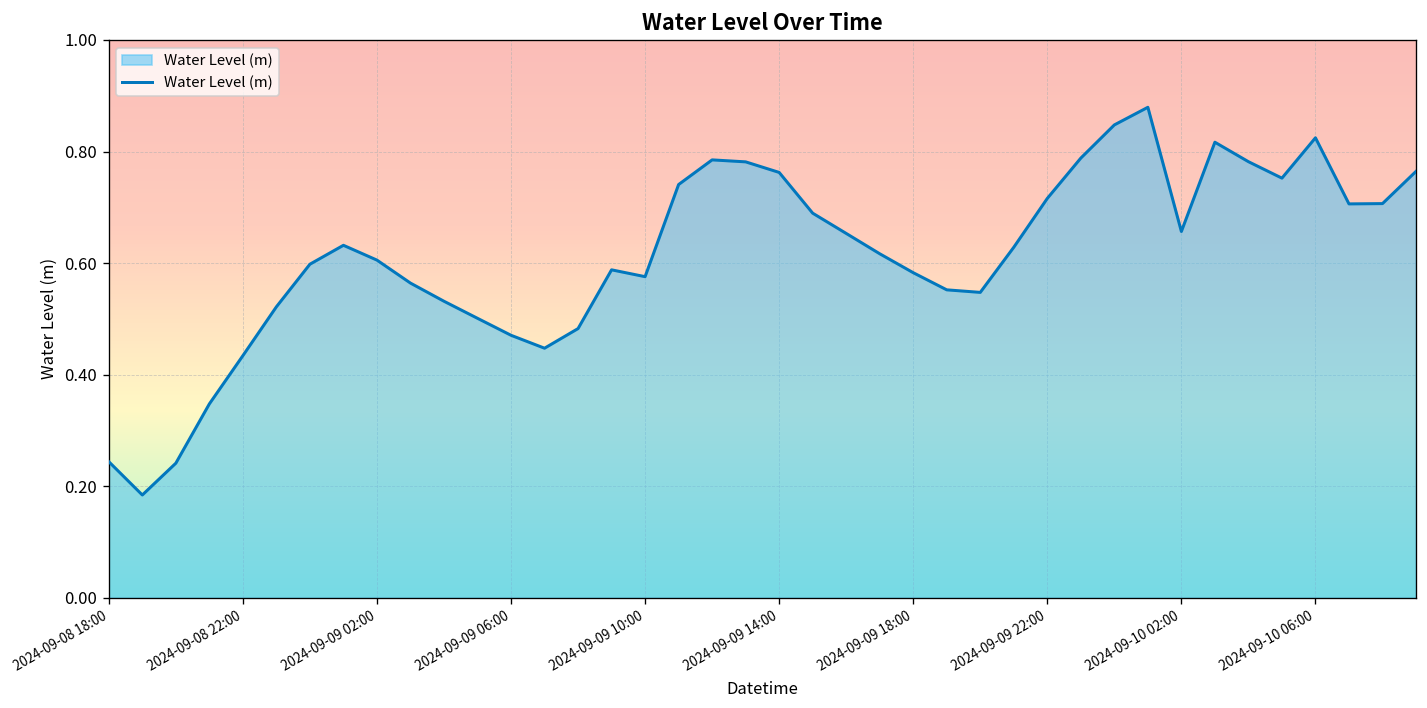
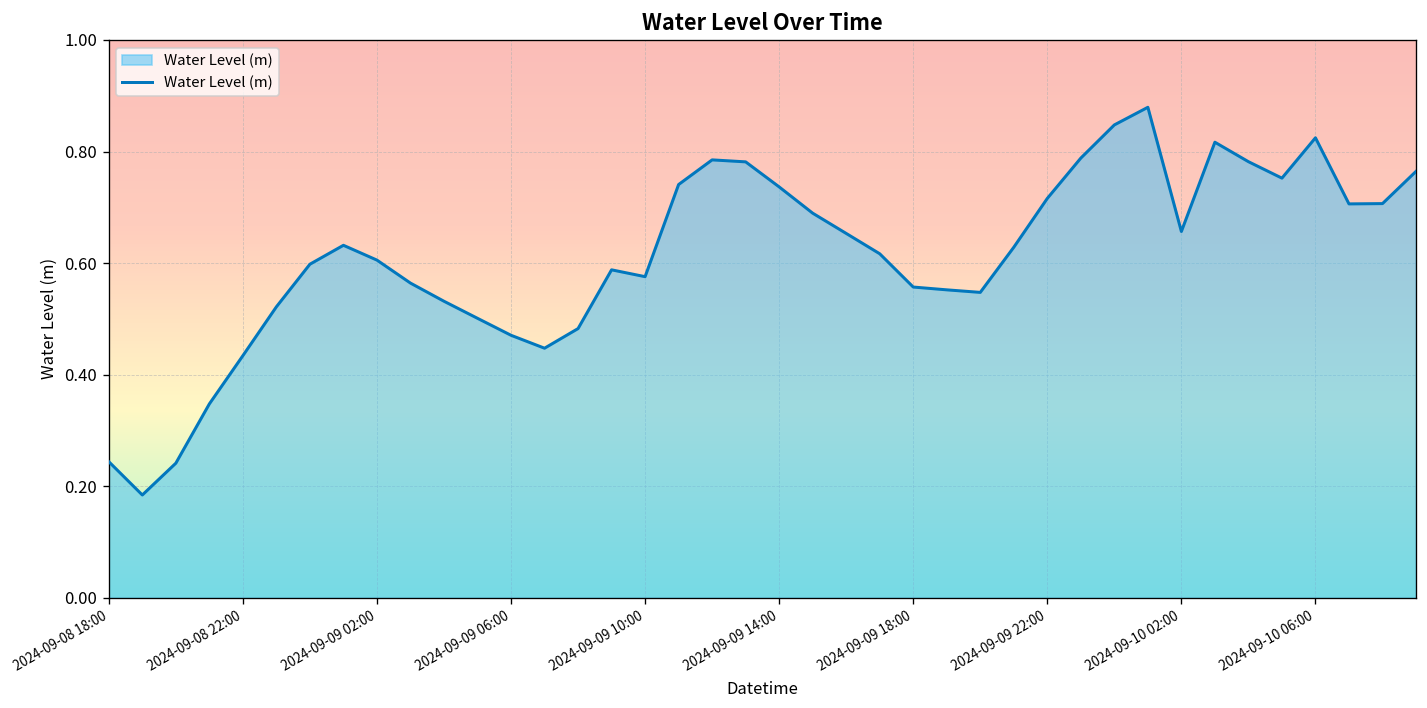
  {
    "2024-09-08 18:00": 0.24,
    "2024-09-08 22:00": 0.43,
    "2024-09-09 02:00": 0.61,
    "2024-09-09 06:00": 0.47,
    "2024-09-09 10:00": 0.58,
-   "2024-09-09 14:00": 0.76,
-   "2024-09-09 18:00": 0.58,
+   "2024-09-09 14:00": 0.74,
+   "2024-09-09 18:00": 0.56,
    "2024-09-09 22:00": 0.72,
    "2024-09-10 02:00": 0.66,
    "2024-09-10 06:00": 0.82
  }
